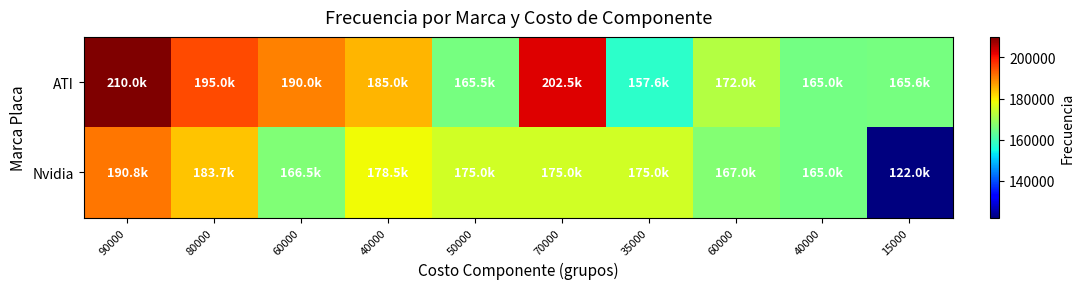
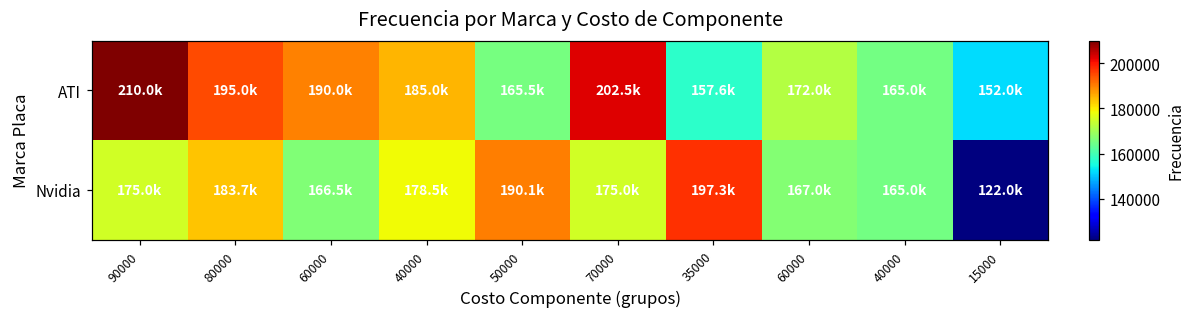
  {
    "ATI": {
      "90000": "210.0k",
      "80000": "195.0k",
      "50000": "165.5k",
      "70000": "202.5k",
      "35000": "157.6k",
-     "15000": "165.6k"
+     "15000": "152.0k"
    },
    "Nvidia": {
-     "90000": "190.8k",
+     "90000": "175.0k",
      "80000": "183.7k",
-     "50000": "175.0k",
+     "50000": "190.1k",
      "70000": "175.0k",
-     "35000": "175.0k",
+     "35000": "197.3k",
      "15000": "122.0k"
    }
  }
